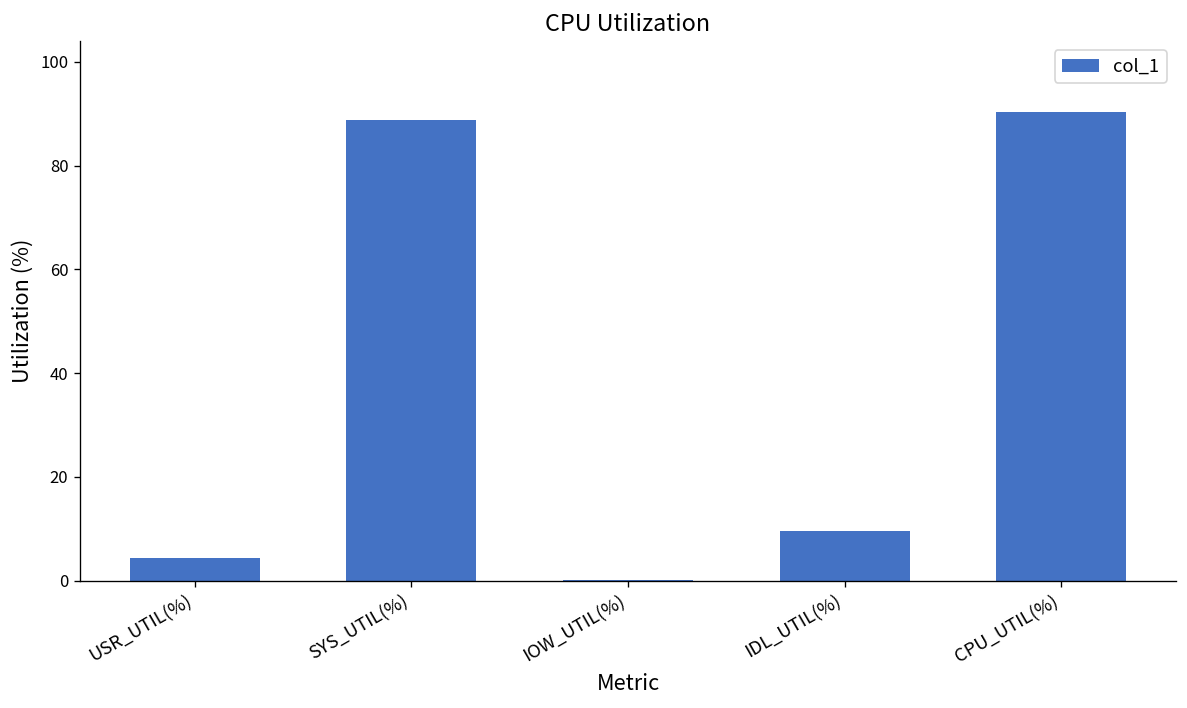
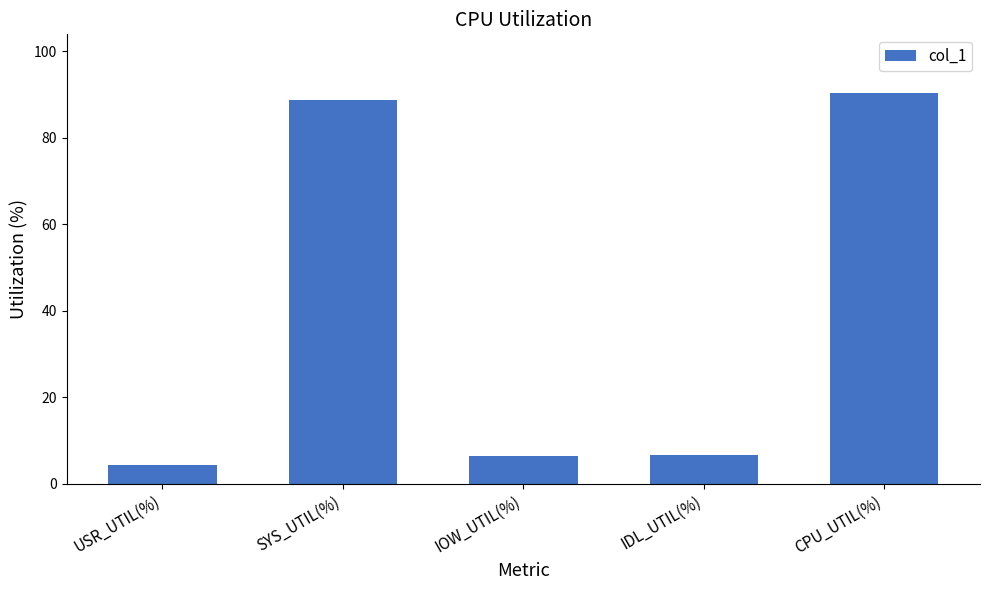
  {
    "USR_UTIL(%)": 4,
    "SYS_UTIL(%)": 89,
-   "IOW_UTIL(%)": 0,
-   "IDL_UTIL(%)": 10,
+   "IOW_UTIL(%)": 6,
+   "IDL_UTIL(%)": 7,
    "CPU_UTIL(%)": 90
  }
